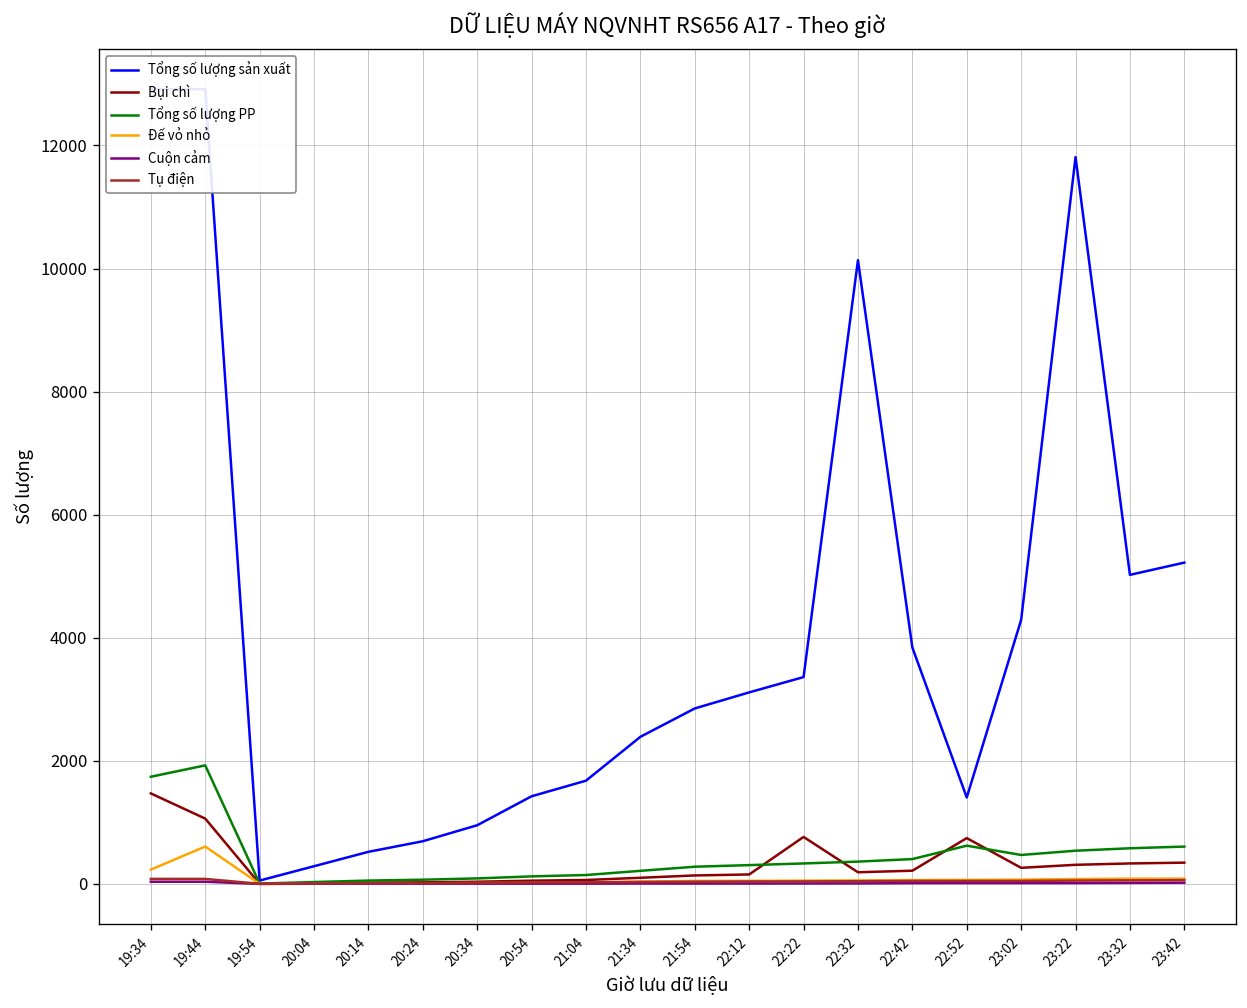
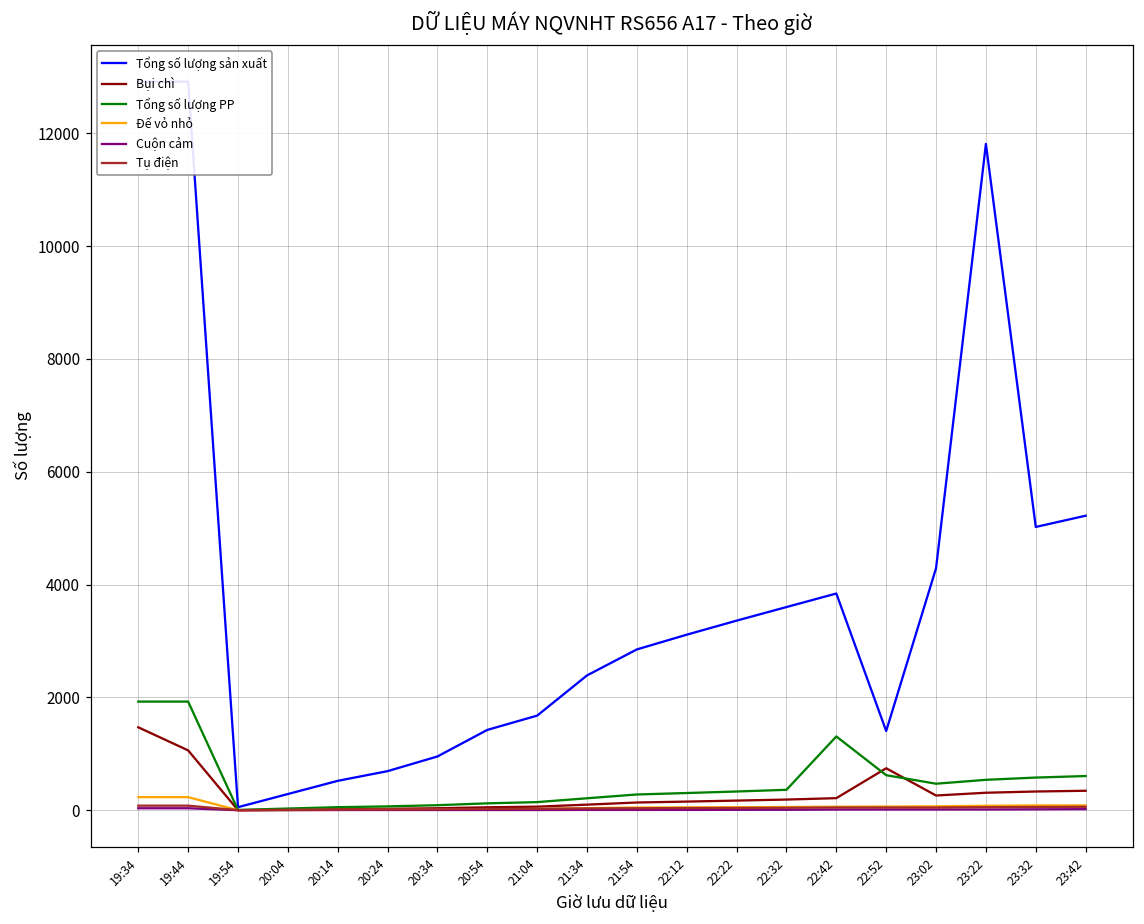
  {
    "Tổng số lượng sản xuất": {
      "20:04": 300,
      "20:14": 500,
      "20:24": 700,
      "20:34": 1000,
      "20:54": 1400,
      "21:04": 1700,
      "21:34": 2400,
      "21:54": 2900,
      "22:12": 3100,
      "22:22": 3400,
-     "22:32": 10100,
+     "22:32": 3600,
      "22:42": 3800,
      "22:52": 1400,
      "23:02": 4300,
      "23:22": 11800,
      "23:32": 5000,
      "23:42": 5200
    },
    "Bụi chì": {
      "19:34": 1500,
      "19:44": 1100,
      "21:34": 100,
      "21:54": 100,
      "22:12": 200,
-     "22:22": 800,
+     "22:22": 200,
      "22:32": 200,
      "22:42": 200,
      "22:52": 700,
      "23:02": 300,
      "23:22": 300,
      "23:32": 300,
      "23:42": 300
    },
    "Tổng số lượng PP": {
-     "19:34": 1700,
+     "19:34": 1900,
      "19:44": 1900,
      "20:34": 100,
      "20:54": 100,
      "21:04": 100,
      "21:34": 200,
      "21:54": 300,
      "22:12": 300,
      "22:22": 300,
      "22:32": 400,
-     "22:42": 400,
+     "22:42": 1300,
      "22:52": 600,
      "23:02": 500,
      "23:22": 500,
      "23:32": 600,
      "23:42": 600
    },
    "Đế vỏ nhỏ": {
      "19:34": 200,
-     "19:44": 600
+     "19:44": 200
    }
  }
